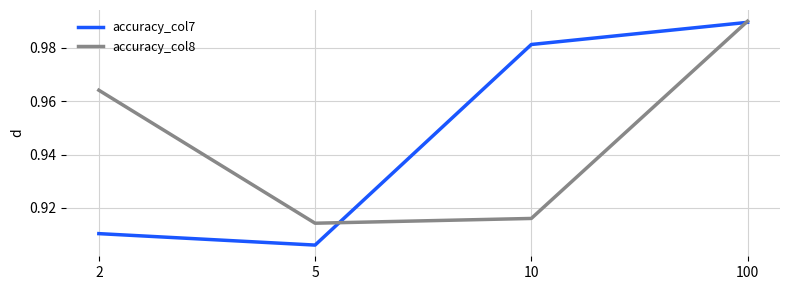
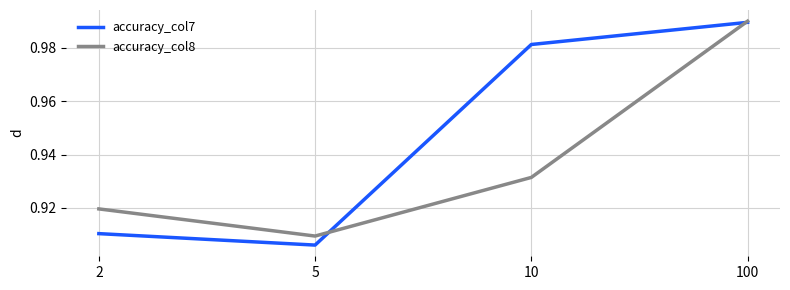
  {
    "accuracy_col7": {
      "2": 0.910,
      "5": 0.906,
      "10": 0.981
    },
    "accuracy_col8": {
-     "2": 0.964,
-     "5": 0.914,
-     "10": 0.916
+     "2": 0.920,
+     "5": 0.909,
+     "10": 0.931
    }
  }
